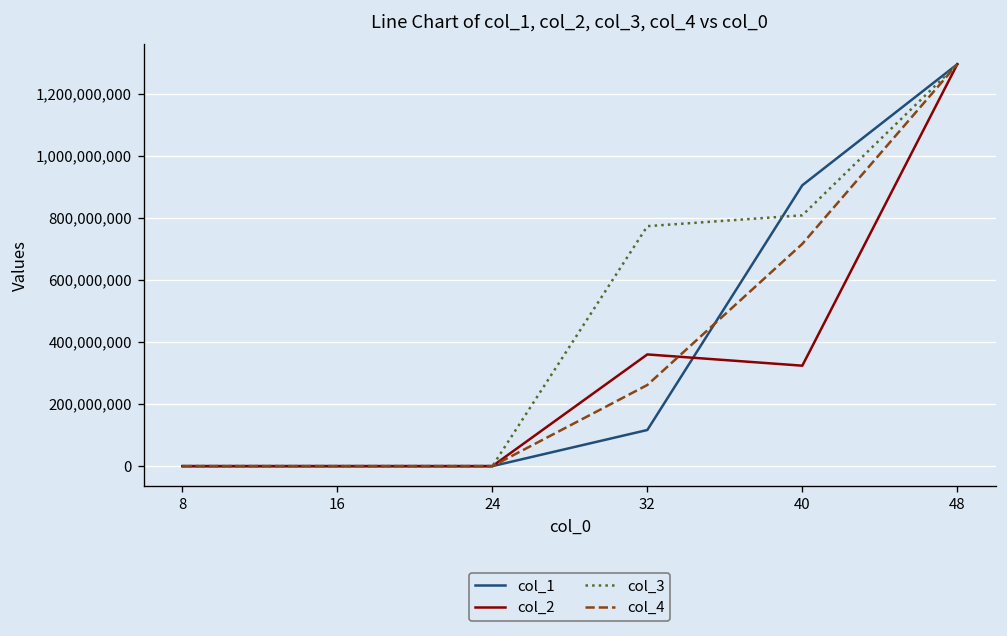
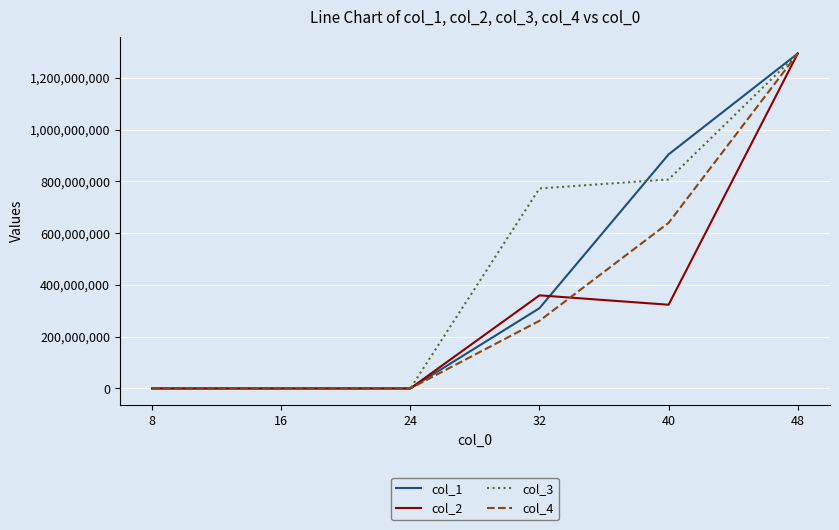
  {
    "col_1": {
-     "32": "120,000,000",
+     "32": "310,000,000",
      "40": "900,000,000"
    },
    "col_2": {
      "32": "360,000,000",
      "40": "320,000,000"
    },
    "col_3": {
      "32": "770,000,000",
      "40": "810,000,000"
    },
    "col_4": {
      "32": "260,000,000",
-     "40": "720,000,000"
+     "40": "640,000,000"
    }
  }
